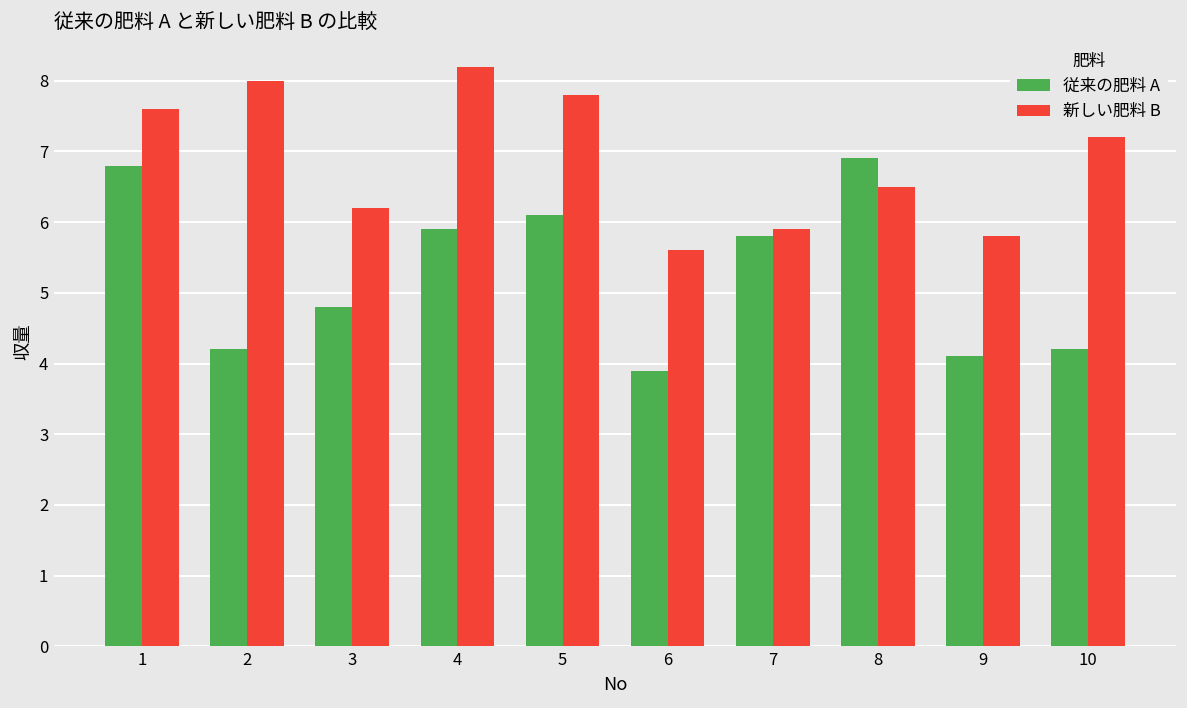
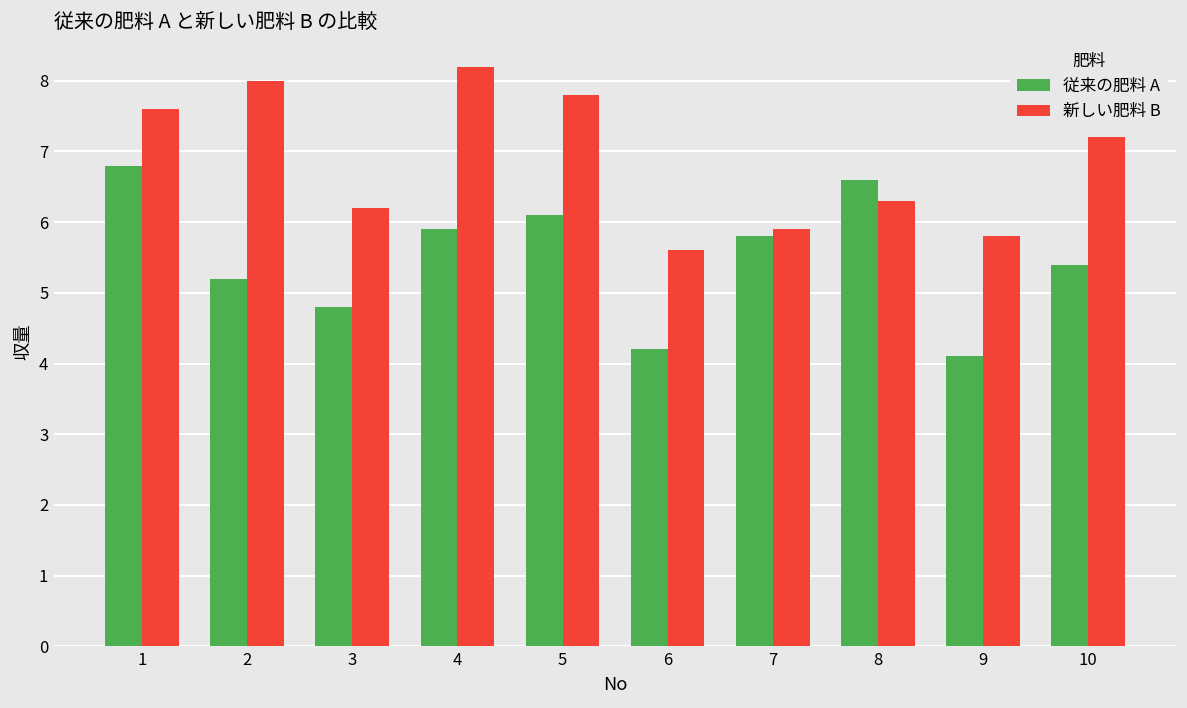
  {
    "従来の肥料 A": {
      "1": 6.8,
-     "2": 4.2,
+     "2": 5.2,
      "3": 4.8,
      "4": 5.9,
      "5": 6.1,
-     "6": 3.9,
+     "6": 4.2,
      "7": 5.8,
-     "8": 6.9,
+     "8": 6.6,
      "9": 4.1,
-     "10": 4.2
+     "10": 5.4
    },
    "新しい肥料 B": {
      "1": 7.6,
      "2": 8.0,
      "3": 6.2,
      "4": 8.2,
      "5": 7.8,
      "6": 5.6,
      "7": 5.9,
-     "8": 6.5,
+     "8": 6.3,
      "9": 5.8,
      "10": 7.2
    }
  }
